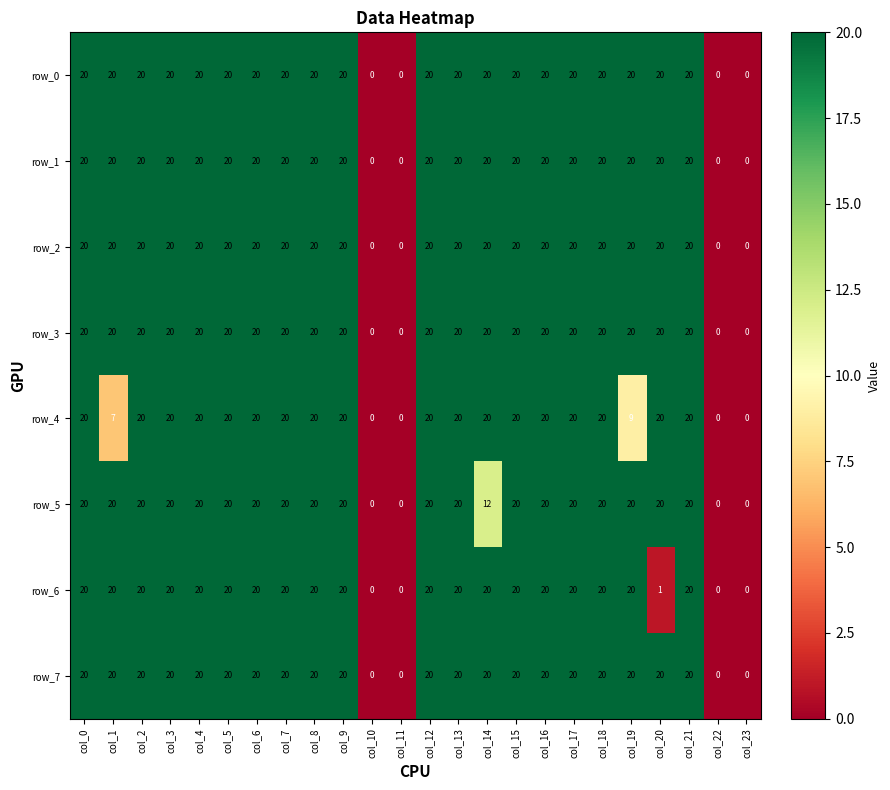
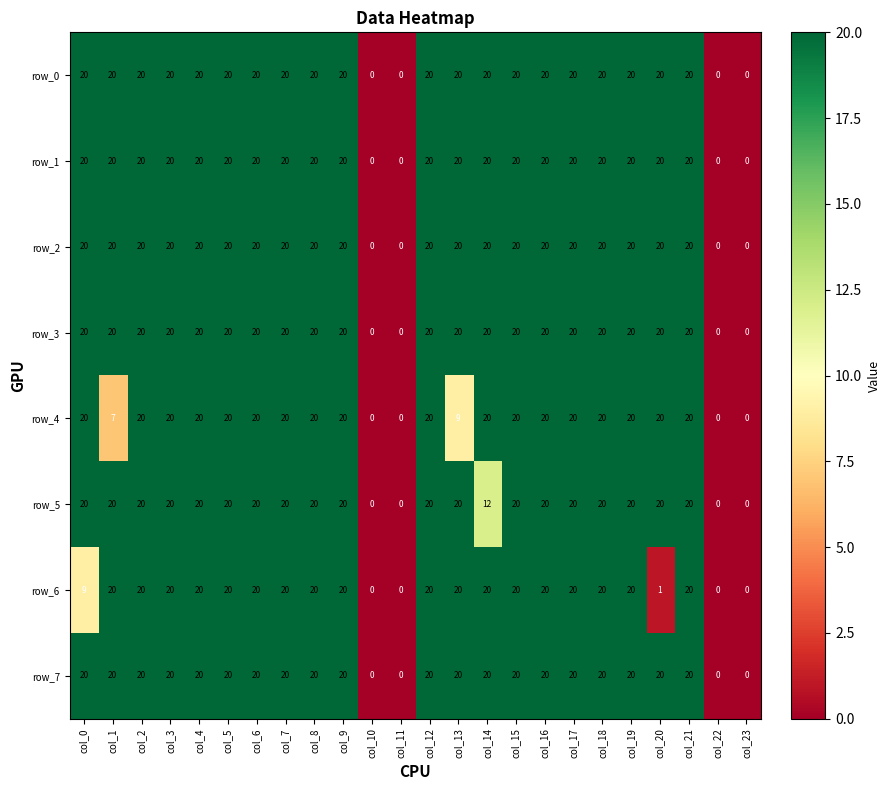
  {
    "row_0": {
      "col_0": 20,
      "col_1": 20,
      "col_2": 20,
      "col_3": 20,
      "col_4": 20,
      "col_5": 20,
      "col_6": 20,
      "col_7": 20,
      "col_8": 20,
      "col_9": 20,
      "col_10": 0,
      "col_11": 0,
      "col_12": 20,
      "col_13": 20,
      "col_14": 20,
      "col_15": 20,
      "col_16": 20,
      "col_17": 20,
      "col_18": 20,
      "col_19": 20,
      "col_20": 20,
      "col_21": 20,
      "col_22": 0,
      "col_23": 0
    },
    "row_1": {
      "col_0": 20,
      "col_1": 20,
      "col_2": 20,
      "col_3": 20,
      "col_4": 20,
      "col_5": 20,
      "col_6": 20,
      "col_7": 20,
      "col_8": 20,
      "col_9": 20,
      "col_10": 0,
      "col_11": 0,
      "col_12": 20,
      "col_13": 20,
      "col_14": 20,
      "col_15": 20,
      "col_16": 20,
      "col_17": 20,
      "col_18": 20,
      "col_19": 20,
      "col_20": 20,
      "col_21": 20,
      "col_22": 0,
      "col_23": 0
    },
    "row_2": {
      "col_0": 20,
      "col_1": 20,
      "col_2": 20,
      "col_3": 20,
      "col_4": 20,
      "col_5": 20,
      "col_6": 20,
      "col_7": 20,
      "col_8": 20,
      "col_9": 20,
      "col_10": 0,
      "col_11": 0,
      "col_12": 20,
      "col_13": 20,
      "col_14": 20,
      "col_15": 20,
      "col_16": 20,
      "col_17": 20,
      "col_18": 20,
      "col_19": 20,
      "col_20": 20,
      "col_21": 20,
      "col_22": 0,
      "col_23": 0
    },
    "row_3": {
      "col_0": 20,
      "col_1": 20,
      "col_2": 20,
      "col_3": 20,
      "col_4": 20,
      "col_5": 20,
      "col_6": 20,
      "col_7": 20,
      "col_8": 20,
      "col_9": 20,
      "col_10": 0,
      "col_11": 0,
      "col_12": 20,
      "col_13": 20,
      "col_14": 20,
      "col_15": 20,
      "col_16": 20,
      "col_17": 20,
      "col_18": 20,
      "col_19": 20,
      "col_20": 20,
      "col_21": 20,
      "col_22": 0,
      "col_23": 0
    },
    "row_4": {
      "col_0": 20,
      "col_1": 7,
      "col_2": 20,
      "col_3": 20,
      "col_4": 20,
      "col_5": 20,
      "col_6": 20,
      "col_7": 20,
      "col_8": 20,
      "col_9": 20,
      "col_10": 0,
      "col_11": 0,
      "col_12": 20,
-     "col_13": 20,
+     "col_13": 9,
      "col_14": 20,
      "col_15": 20,
      "col_16": 20,
      "col_17": 20,
      "col_18": 20,
-     "col_19": 9,
+     "col_19": 20,
      "col_20": 20,
      "col_21": 20,
      "col_22": 0,
      "col_23": 0
    },
    "row_5": {
      "col_0": 20,
      "col_1": 20,
      "col_2": 20,
      "col_3": 20,
      "col_4": 20,
      "col_5": 20,
      "col_6": 20,
      "col_7": 20,
      "col_8": 20,
      "col_9": 20,
      "col_10": 0,
      "col_11": 0,
      "col_12": 20,
      "col_13": 20,
      "col_14": 12,
      "col_15": 20,
      "col_16": 20,
      "col_17": 20,
      "col_18": 20,
      "col_19": 20,
      "col_20": 20,
      "col_21": 20,
      "col_22": 0,
      "col_23": 0
    },
    "row_6": {
-     "col_0": 20,
+     "col_0": 9,
      "col_1": 20,
      "col_2": 20,
      "col_3": 20,
      "col_4": 20,
      "col_5": 20,
      "col_6": 20,
      "col_7": 20,
      "col_8": 20,
      "col_9": 20,
      "col_10": 0,
      "col_11": 0,
      "col_12": 20,
      "col_13": 20,
      "col_14": 20,
      "col_15": 20,
      "col_16": 20,
      "col_17": 20,
      "col_18": 20,
      "col_19": 20,
      "col_20": 1,
      "col_21": 20,
      "col_22": 0,
      "col_23": 0
    },
    "row_7": {
      "col_0": 20,
      "col_1": 20,
      "col_2": 20,
      "col_3": 20,
      "col_4": 20,
      "col_5": 20,
      "col_6": 20,
      "col_7": 20,
      "col_8": 20,
      "col_9": 20,
      "col_10": 0,
      "col_11": 0,
      "col_12": 20,
      "col_13": 20,
      "col_14": 20,
      "col_15": 20,
      "col_16": 20,
      "col_17": 20,
      "col_18": 20,
      "col_19": 20,
      "col_20": 20,
      "col_21": 20,
      "col_22": 0,
      "col_23": 0
    }
  }
